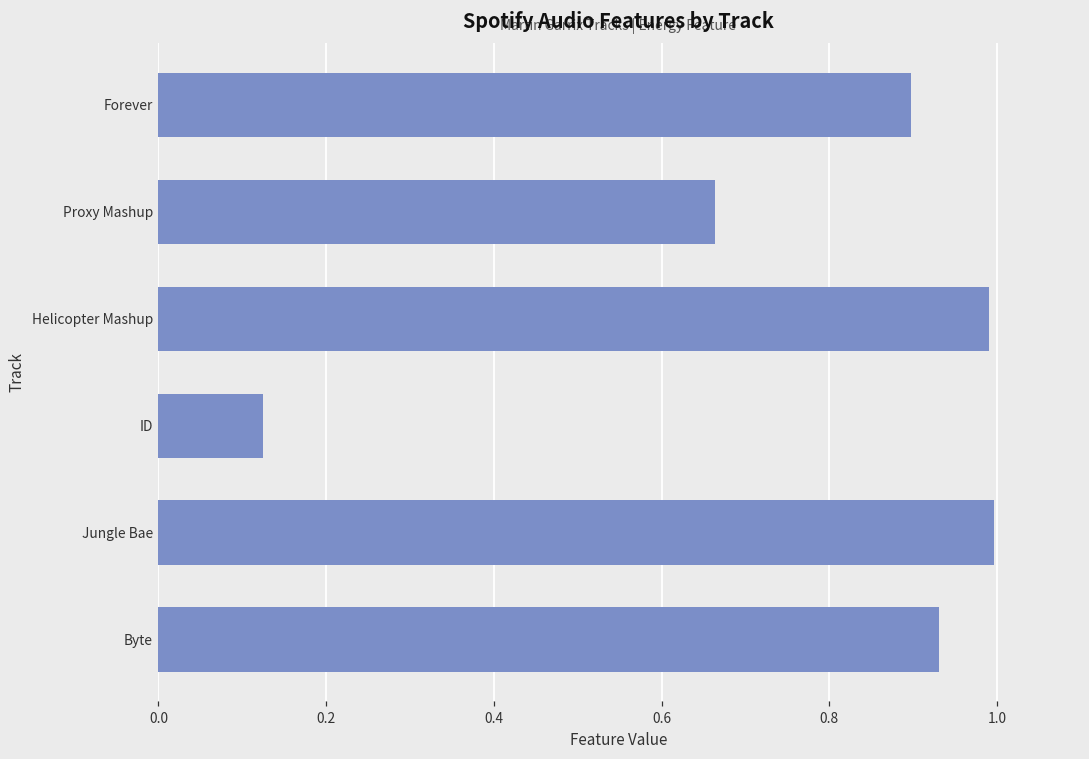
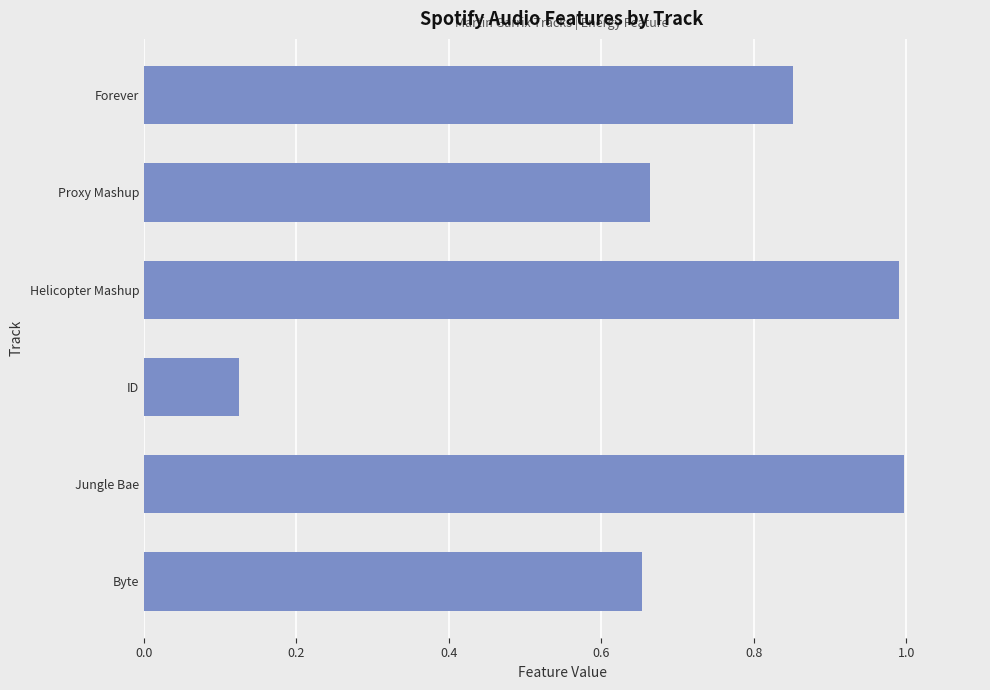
  {
-   "Forever": 0.90,
+   "Forever": 0.85,
    "Proxy Mashup": 0.66,
    "Helicopter Mashup": 0.99,
    "ID": 0.13,
    "Jungle Bae": 1.00,
-   "Byte": 0.93
+   "Byte": 0.65
  }
